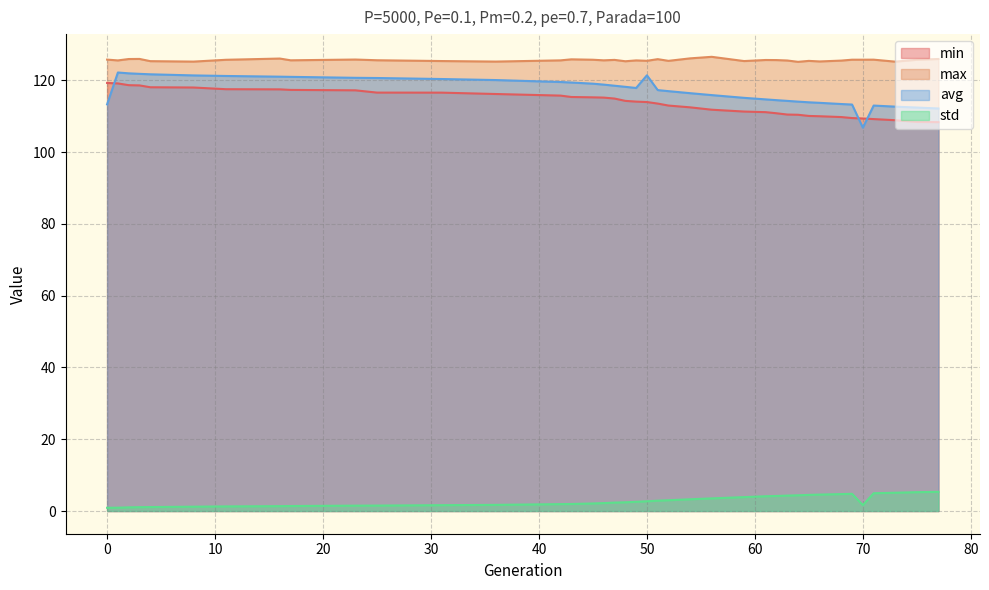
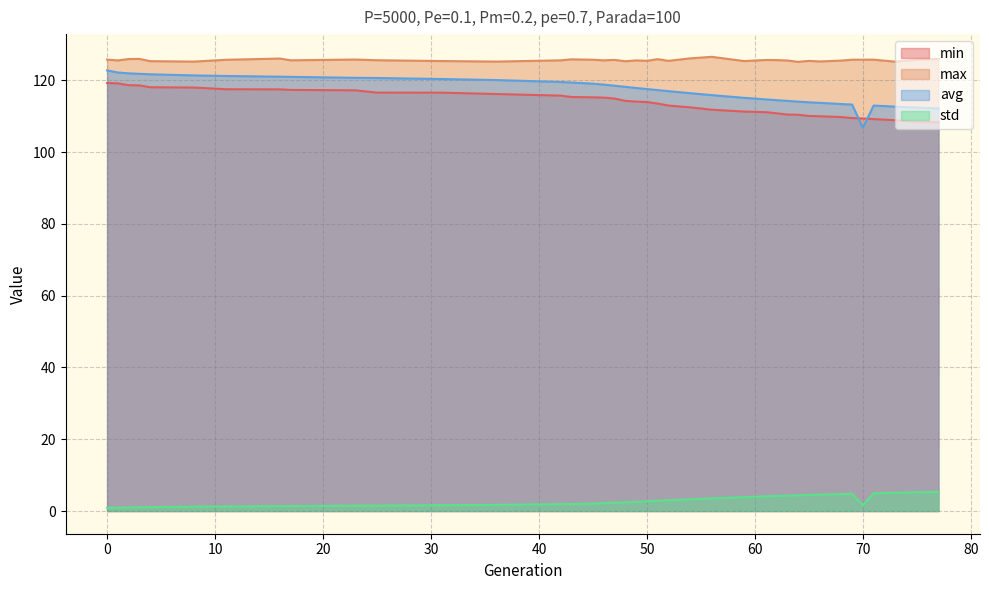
  {
    "avg": {
-     "0": 113,
-     "50": 121,
+     "0": 123,
+     "50": 118,
      "70": 107
    },
    "std": {
      "0": 1,
      "50": 3,
      "70": 2
    }
  }
